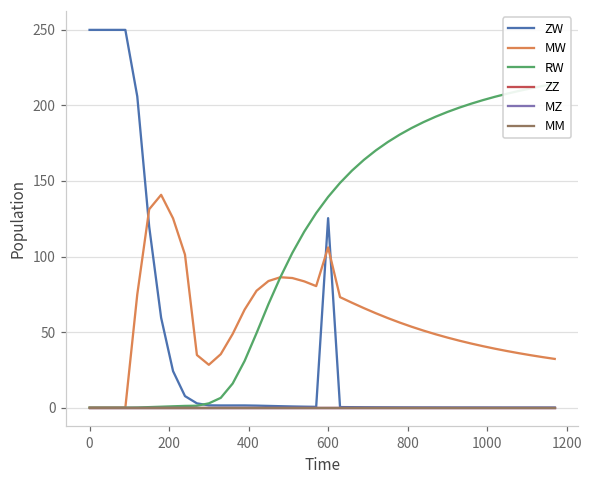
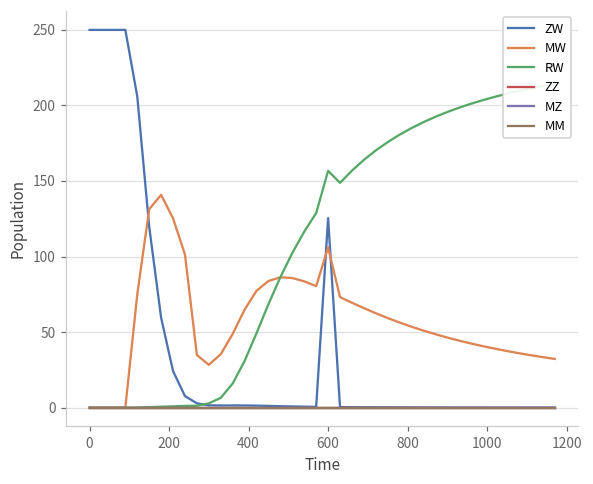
  {
    "ZW": {
      "0": 250,
      "600": 125
    },
    "MW": {
      "600": 106
    },
    "RW": {
-     "600": 139
+     "600": 157
    },
    "MM": {
      "600": 0
    }
  }
